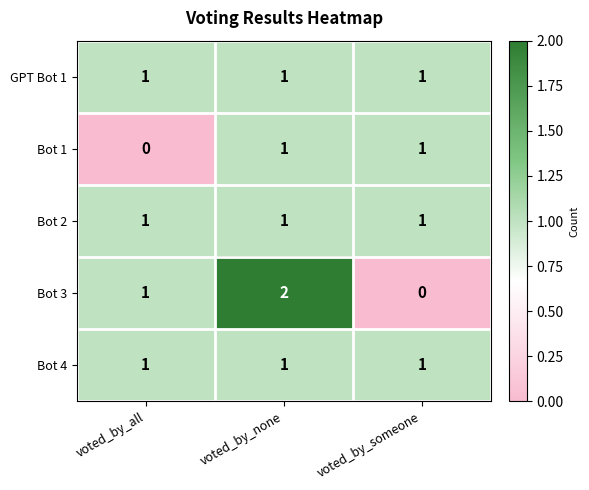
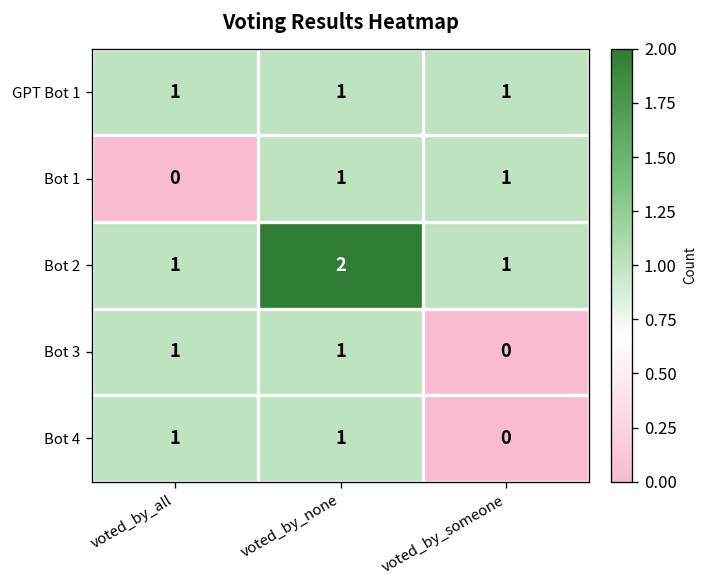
  {
    "GPT Bot 1": {
      "voted_by_all": 1,
      "voted_by_none": 1,
      "voted_by_someone": 1
    },
    "Bot 1": {
      "voted_by_all": 0,
      "voted_by_none": 1,
      "voted_by_someone": 1
    },
    "Bot 2": {
      "voted_by_all": 1,
-     "voted_by_none": 1,
+     "voted_by_none": 2,
      "voted_by_someone": 1
    },
    "Bot 3": {
      "voted_by_all": 1,
-     "voted_by_none": 2,
+     "voted_by_none": 1,
      "voted_by_someone": 0
    },
    "Bot 4": {
      "voted_by_all": 1,
      "voted_by_none": 1,
-     "voted_by_someone": 1
+     "voted_by_someone": 0
    }
  }
